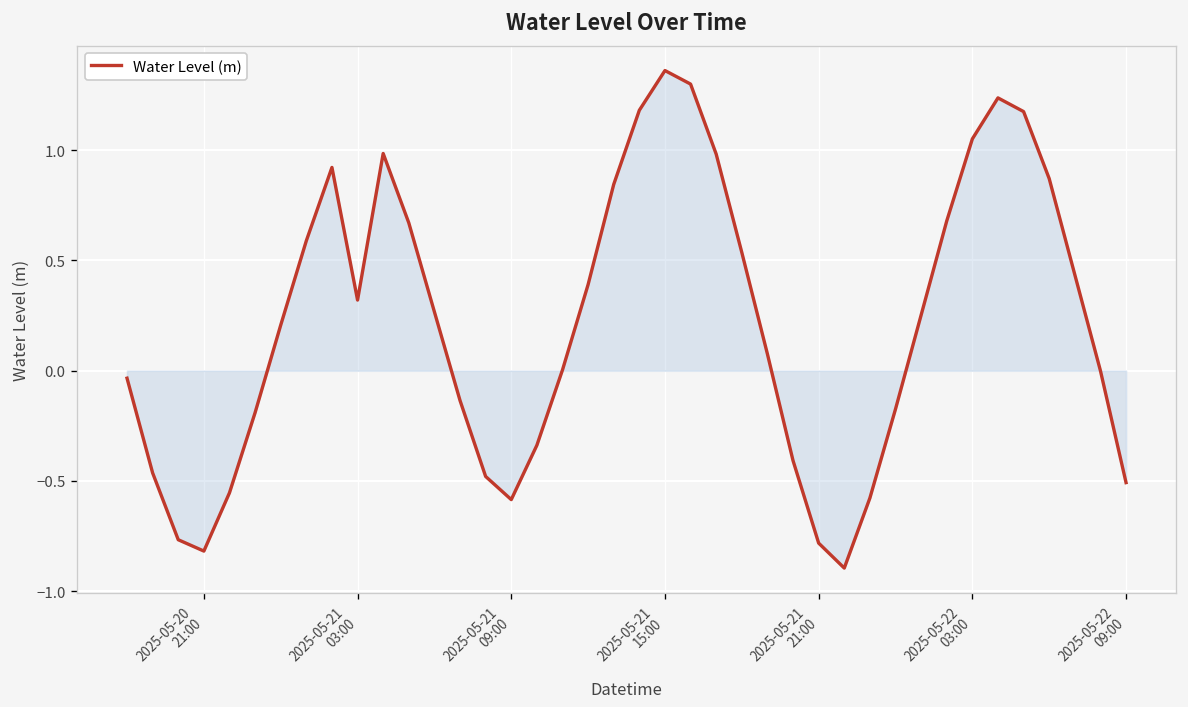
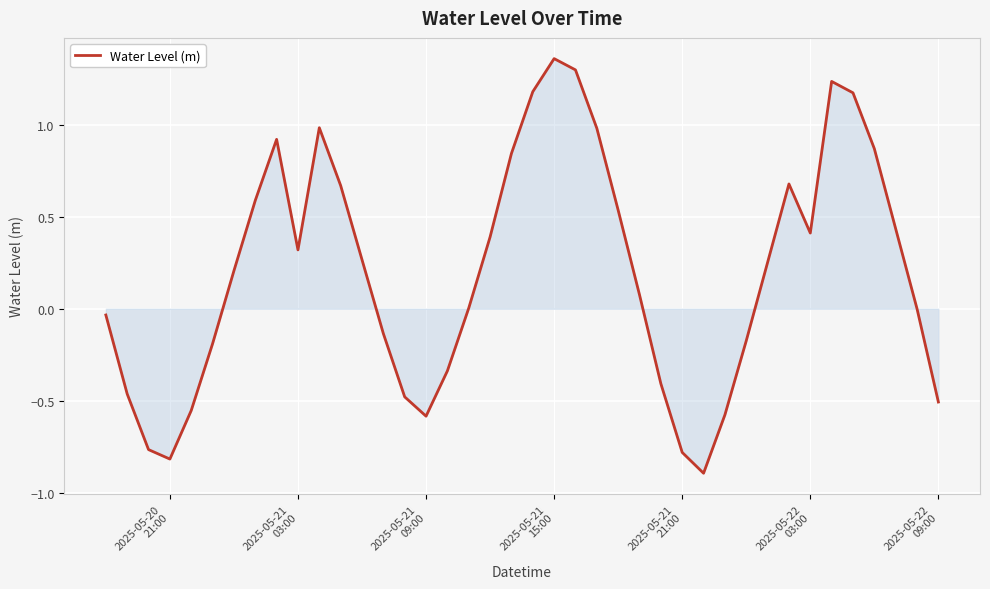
  {
    "Water Level (m)": {
      "2025-05-20 21:00": -0.82,
      "2025-05-21 09:00": -0.58,
      "2025-05-21 21:00": -0.78,
-     "2025-05-22 03:00": 1.05,
+     "2025-05-22 03:00": 0.41,
      "2025-05-22 09:00": -0.51
    }
  }
